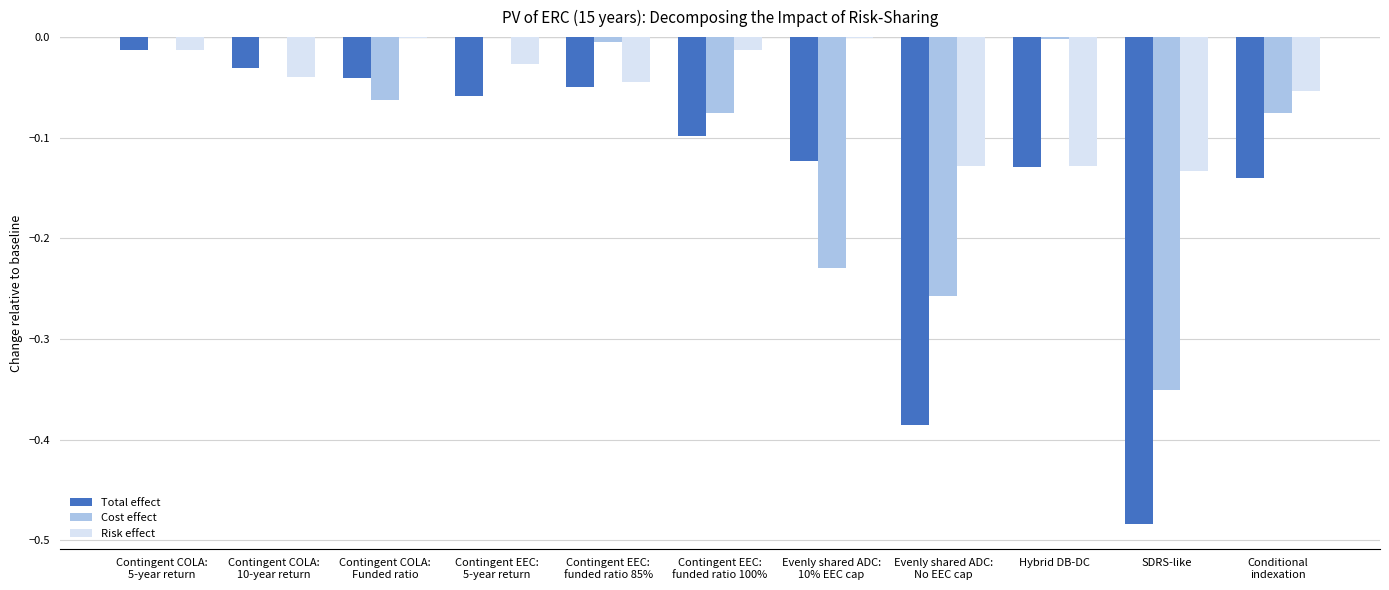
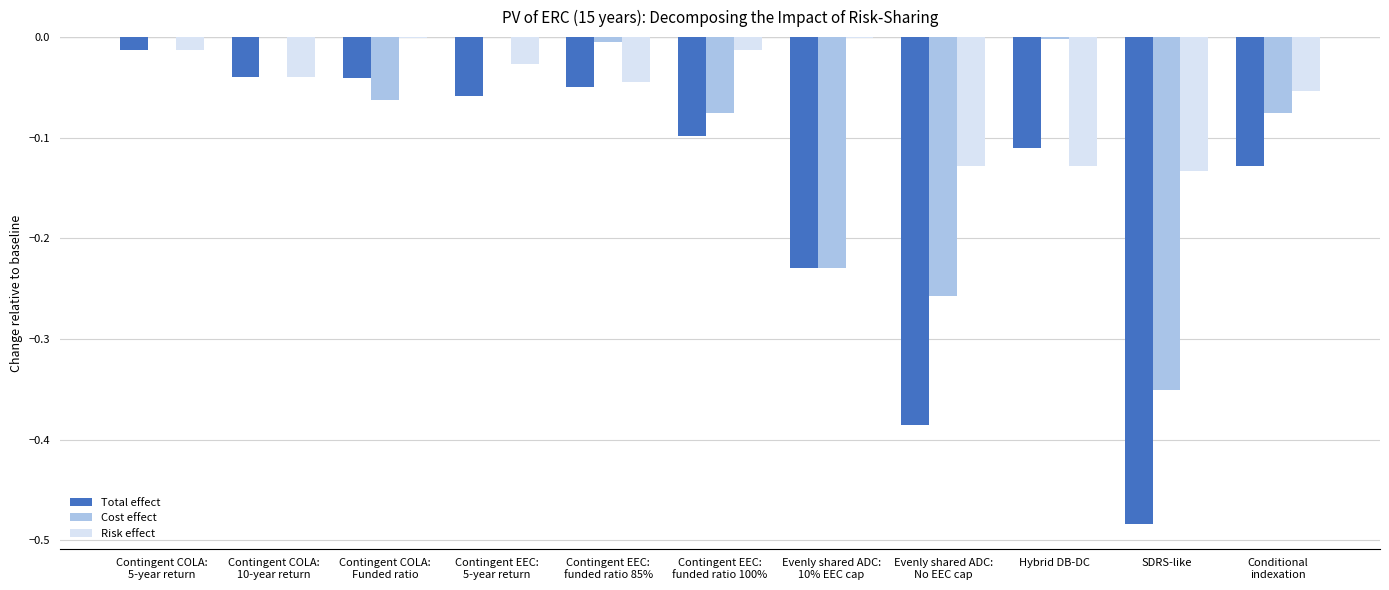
  {
    "Total effect": {
      "Contingent COLA: 5-year return": -0.012,
-     "Contingent COLA: 10-year return": -0.030,
+     "Contingent COLA: 10-year return": -0.040,
      "Contingent COLA: Funded ratio": -0.041,
      "Contingent EEC: 5-year return": -0.058,
      "Contingent EEC: funded ratio 85%": -0.050,
      "Contingent EEC: funded ratio 100%": -0.098,
-     "Evenly shared ADC: 10% EEC cap": -0.123,
+     "Evenly shared ADC: 10% EEC cap": -0.229,
      "Evenly shared ADC: No EEC cap": -0.385,
-     "Hybrid DB-DC": -0.129,
+     "Hybrid DB-DC": -0.110,
      "SDRS-like": -0.484,
-     "Conditional indexation": -0.140
+     "Conditional indexation": -0.128
    }
  }
